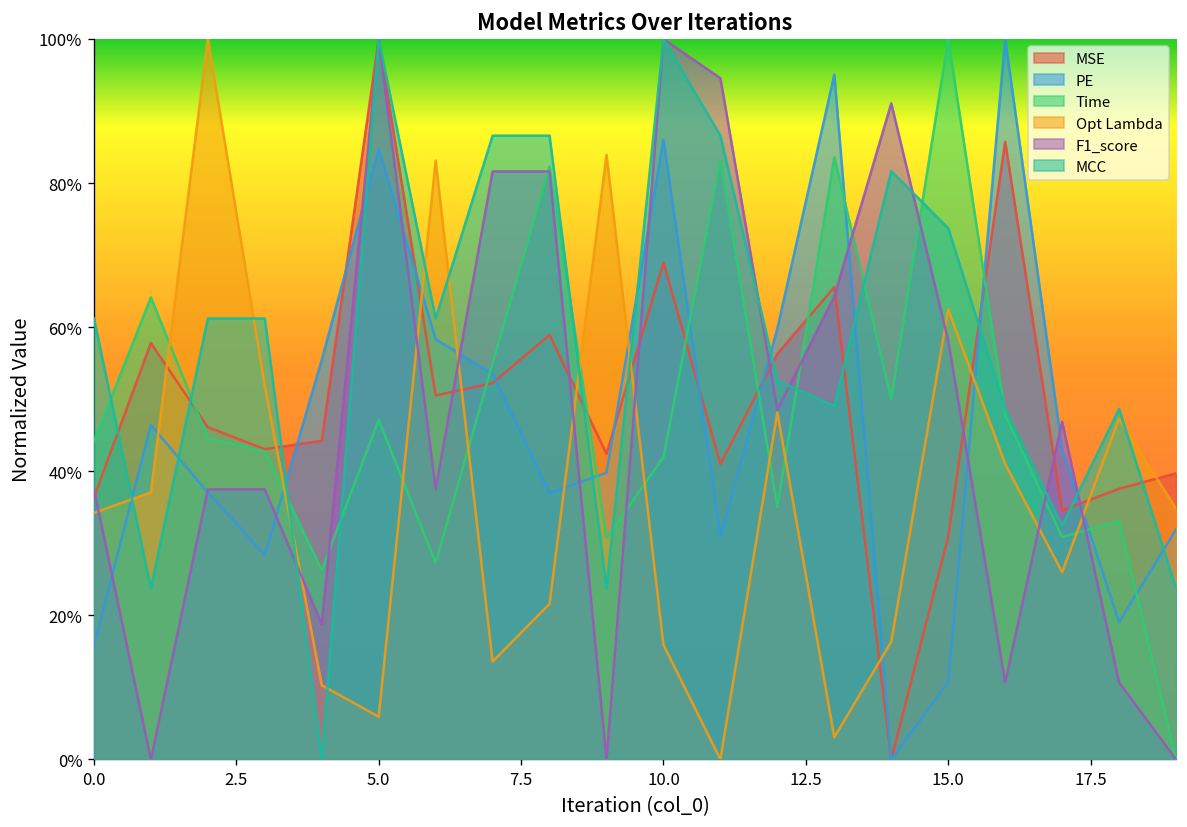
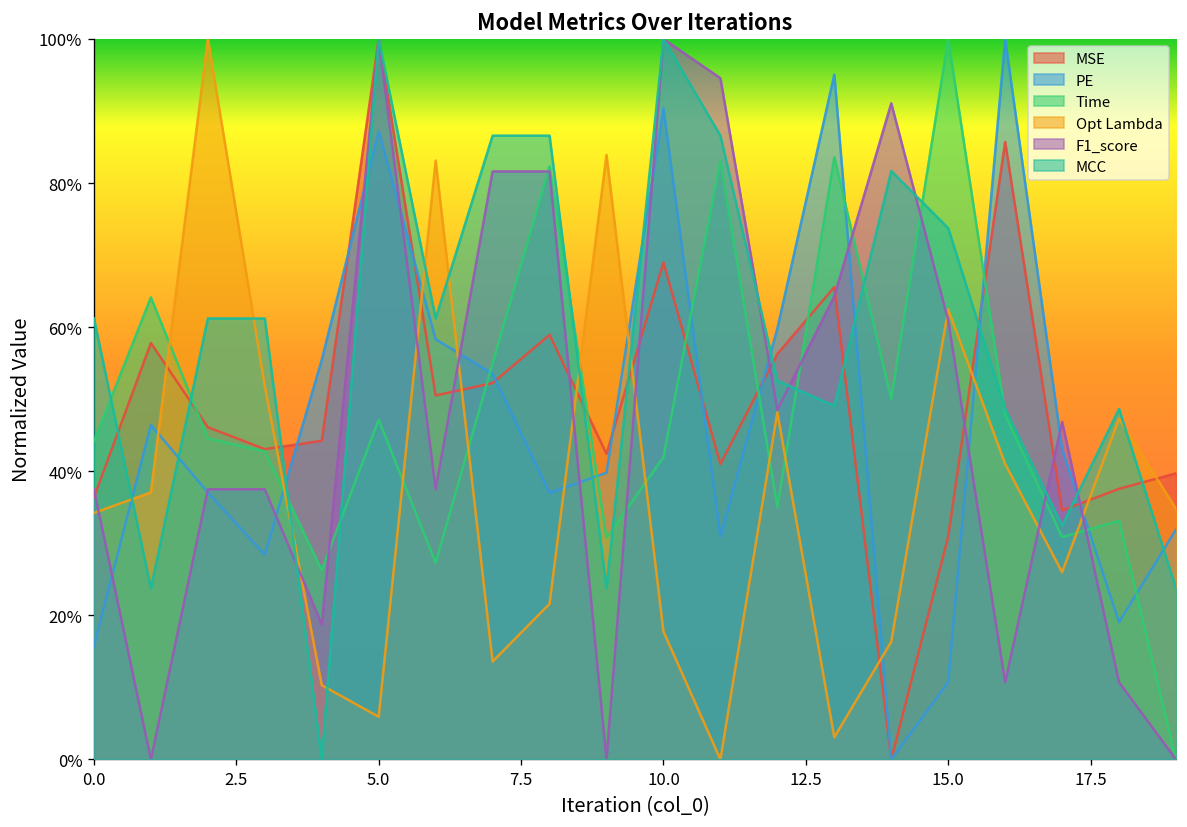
  {
    "MSE": {
      "0.0": "36%",
      "10.0": "69%",
      "15.0": "31%"
    },
    "PE": {
      "0.0": "16%",
-     "5.0": "85%",
-     "10.0": "86%",
+     "5.0": "87%",
+     "10.0": "90%",
      "15.0": "11%"
    },
    "Opt Lambda": {
      "0.0": "34%",
      "5.0": "6%",
-     "10.0": "16%",
+     "10.0": "18%",
      "15.0": "62%"
    },
    "F1_score": {
      "0.0": "37%",
-     "15.0": "58%"
+     "15.0": "61%"
    }
  }
